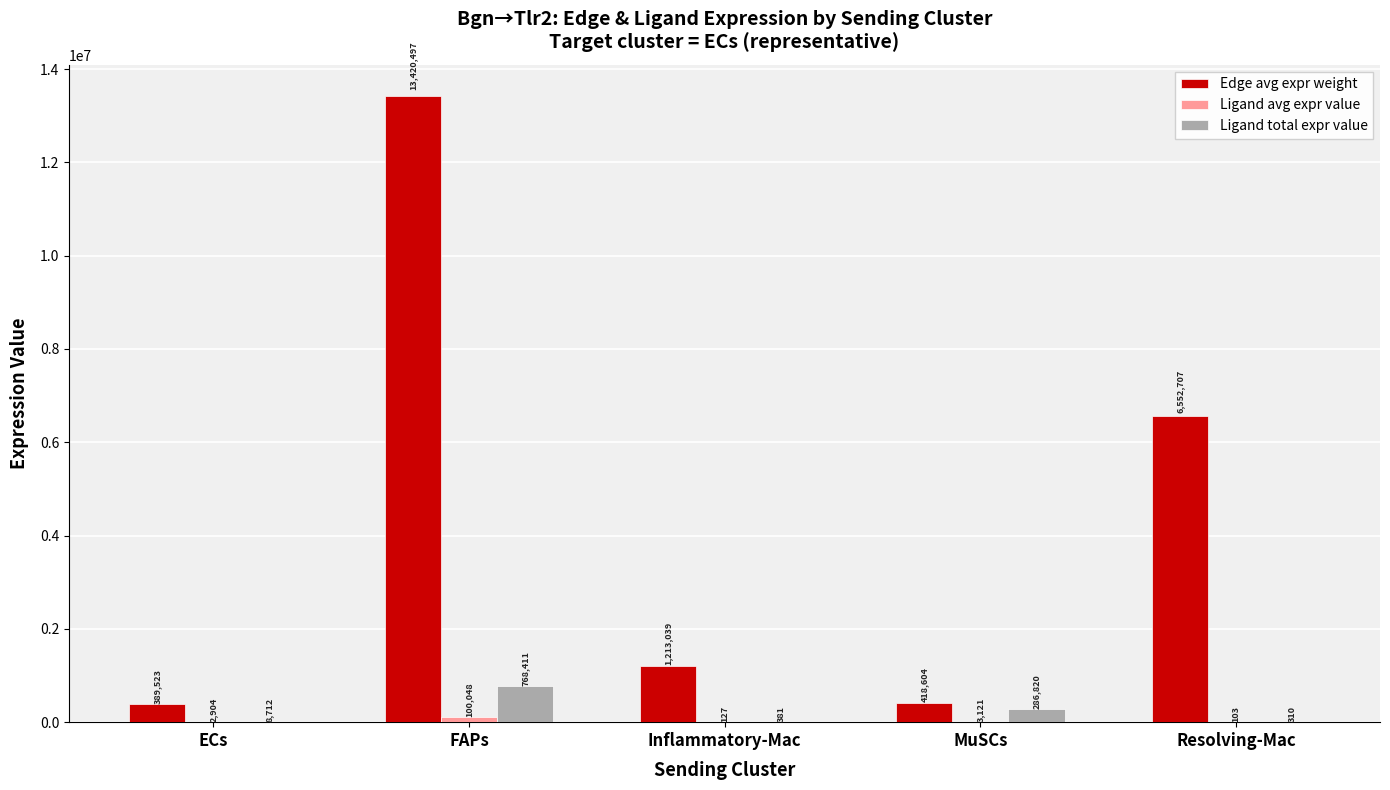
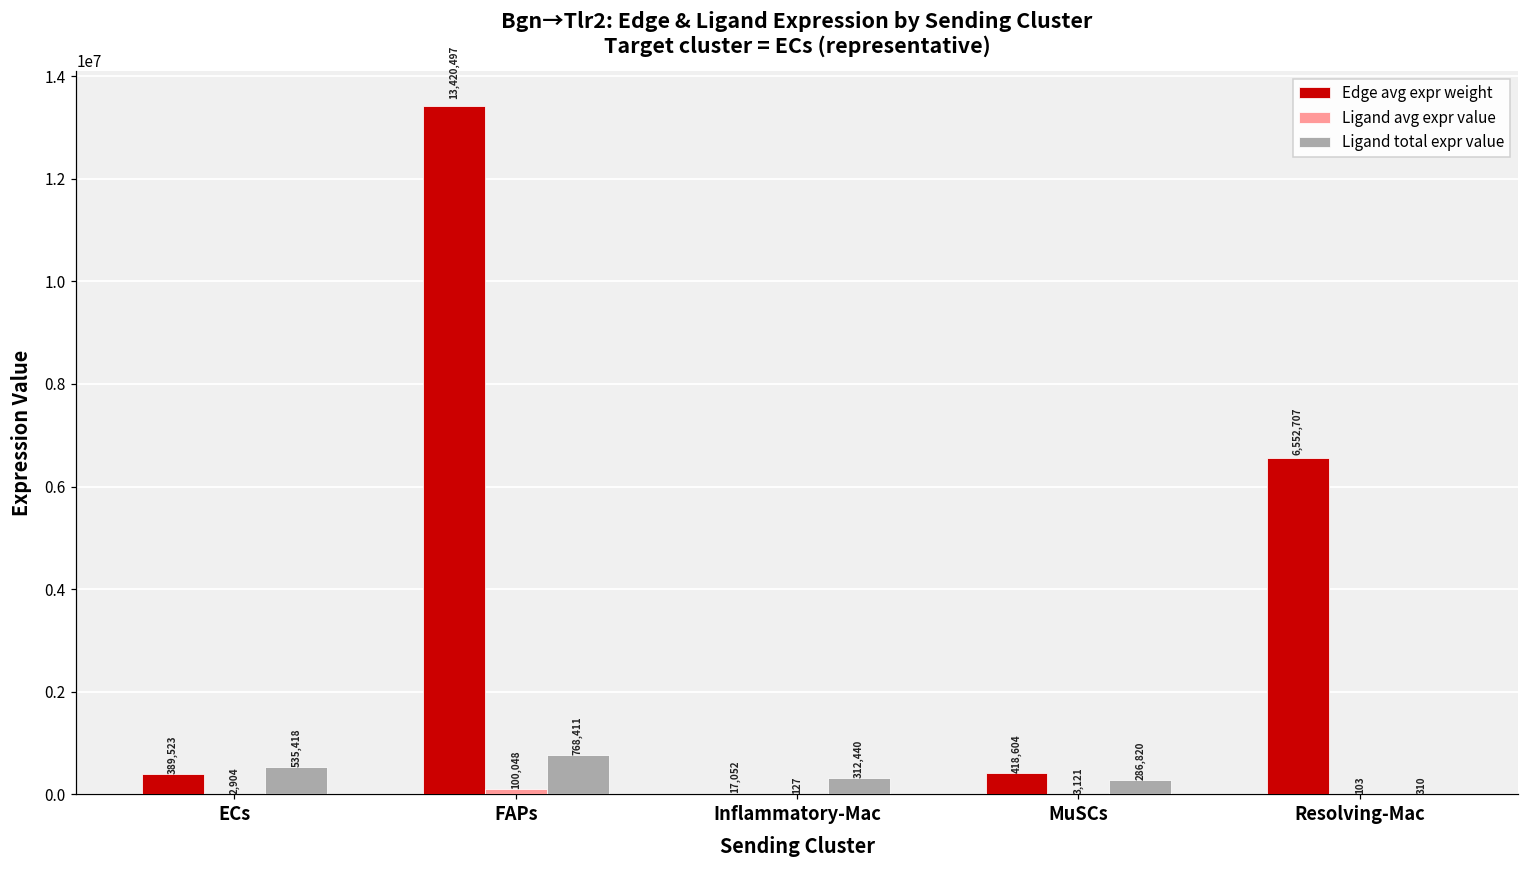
  {
    "Edge avg expr weight": {
      "ECs": "389,523",
      "FAPs": "13,420,497",
-     "Inflammatory-Mac": "1,213,039",
+     "Inflammatory-Mac": "17,052",
      "MuSCs": "418,604",
      "Resolving-Mac": "6,552,707"
    },
    "Ligand avg expr value": {
      "ECs": "2,904",
      "FAPs": "100,048",
      "Inflammatory-Mac": "127",
      "MuSCs": "3,121",
      "Resolving-Mac": "103"
    },
    "Ligand total expr value": {
-     "ECs": "8,712",
+     "ECs": "535,418",
      "FAPs": "768,411",
-     "Inflammatory-Mac": "381",
+     "Inflammatory-Mac": "312,440",
      "MuSCs": "286,820",
      "Resolving-Mac": "310"
    }
  }
